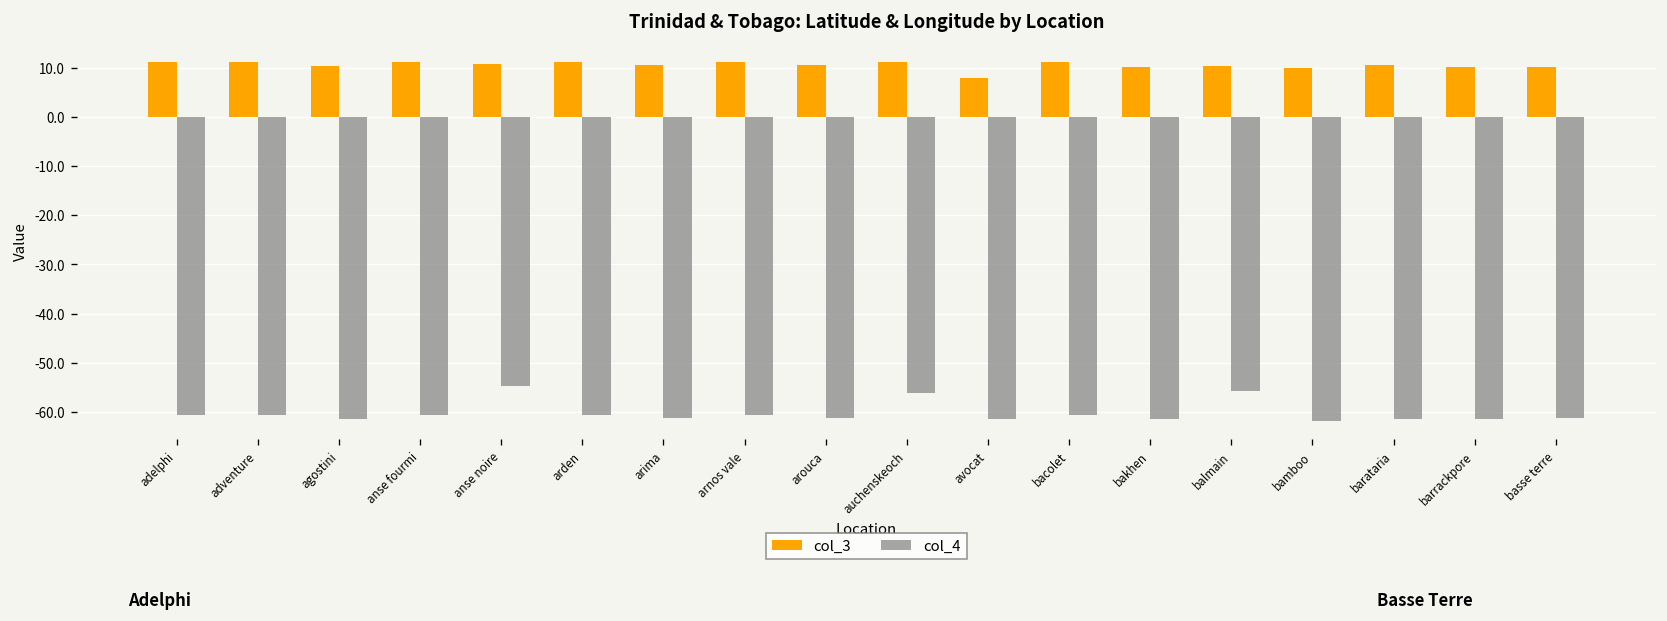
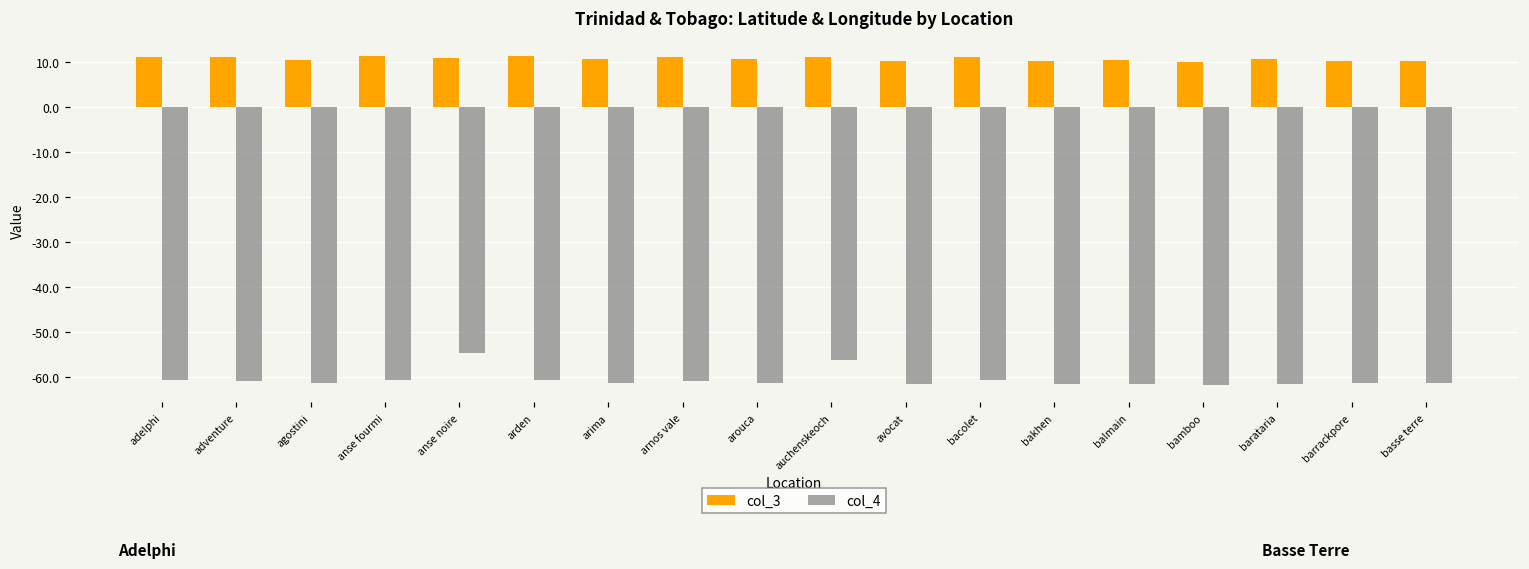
  {
    "col_3": {
      "adelphi": 11,
      "adventure": 11,
      "agostini": 10,
      "anse fourmi": 11,
      "anse noire": 11,
      "arden": 11,
      "arima": 11,
      "arnos vale": 11,
      "arouca": 11,
      "auchenskeoch": 11,
-     "avocat": 8,
+     "avocat": 10,
      "bacolet": 11,
      "bakhen": 10,
      "balmain": 10,
      "bamboo": 10,
      "barataria": 11,
      "barrackpore": 10,
      "basse terre": 10
    },
    "col_4": {
      "adelphi": -61,
      "adventure": -61,
      "agostini": -61,
      "anse fourmi": -61,
      "anse noire": -55,
      "arden": -61,
      "arima": -61,
      "arnos vale": -61,
      "arouca": -61,
      "auchenskeoch": -56,
      "avocat": -62,
      "bacolet": -61,
      "bakhen": -61,
-     "balmain": -56,
+     "balmain": -61,
      "bamboo": -62,
      "barataria": -61,
      "barrackpore": -61,
      "basse terre": -61
    }
  }
